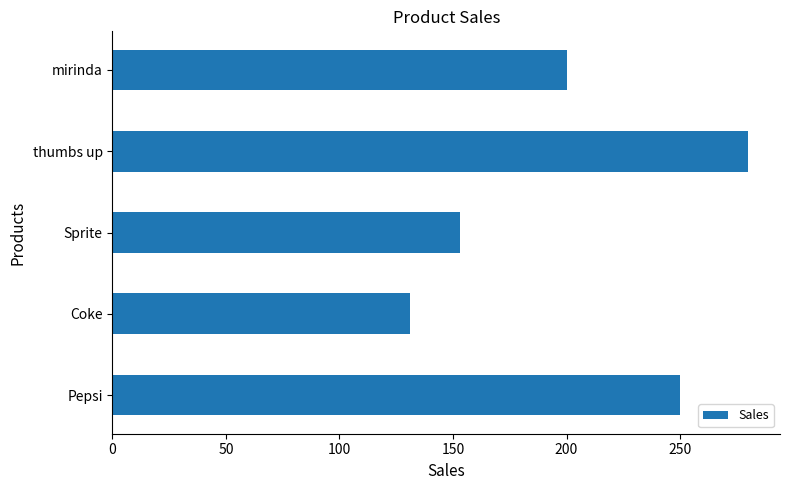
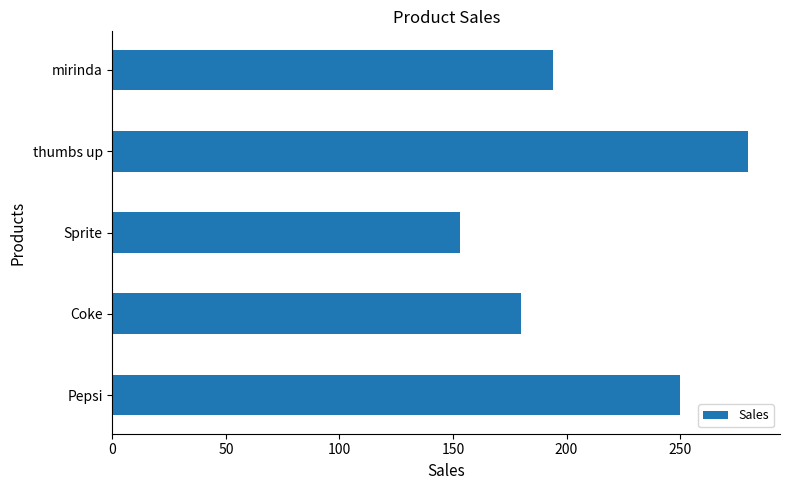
  {
-   "mirinda": 200,
+   "mirinda": 194,
    "thumbs up": 280,
    "Sprite": 153,
-   "Coke": 131,
+   "Coke": 180,
    "Pepsi": 250
  }
